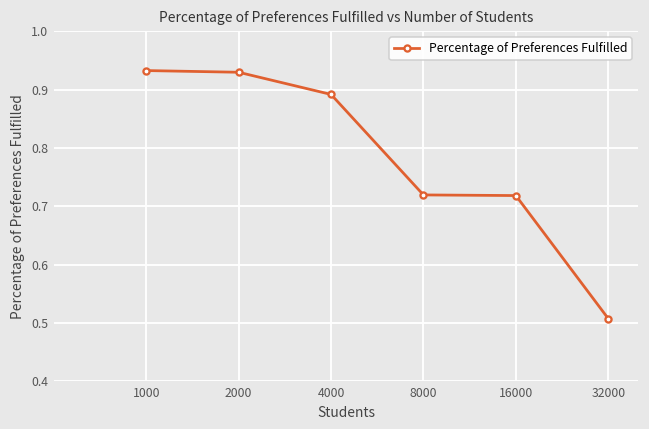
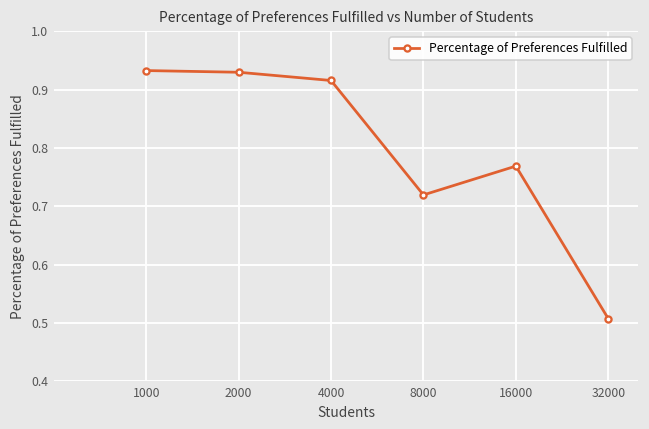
  {
    "1000": 0.93,
    "2000": 0.93,
-   "4000": 0.89,
+   "4000": 0.92,
    "8000": 0.72,
-   "16000": 0.72,
+   "16000": 0.77,
    "32000": 0.51
  }
